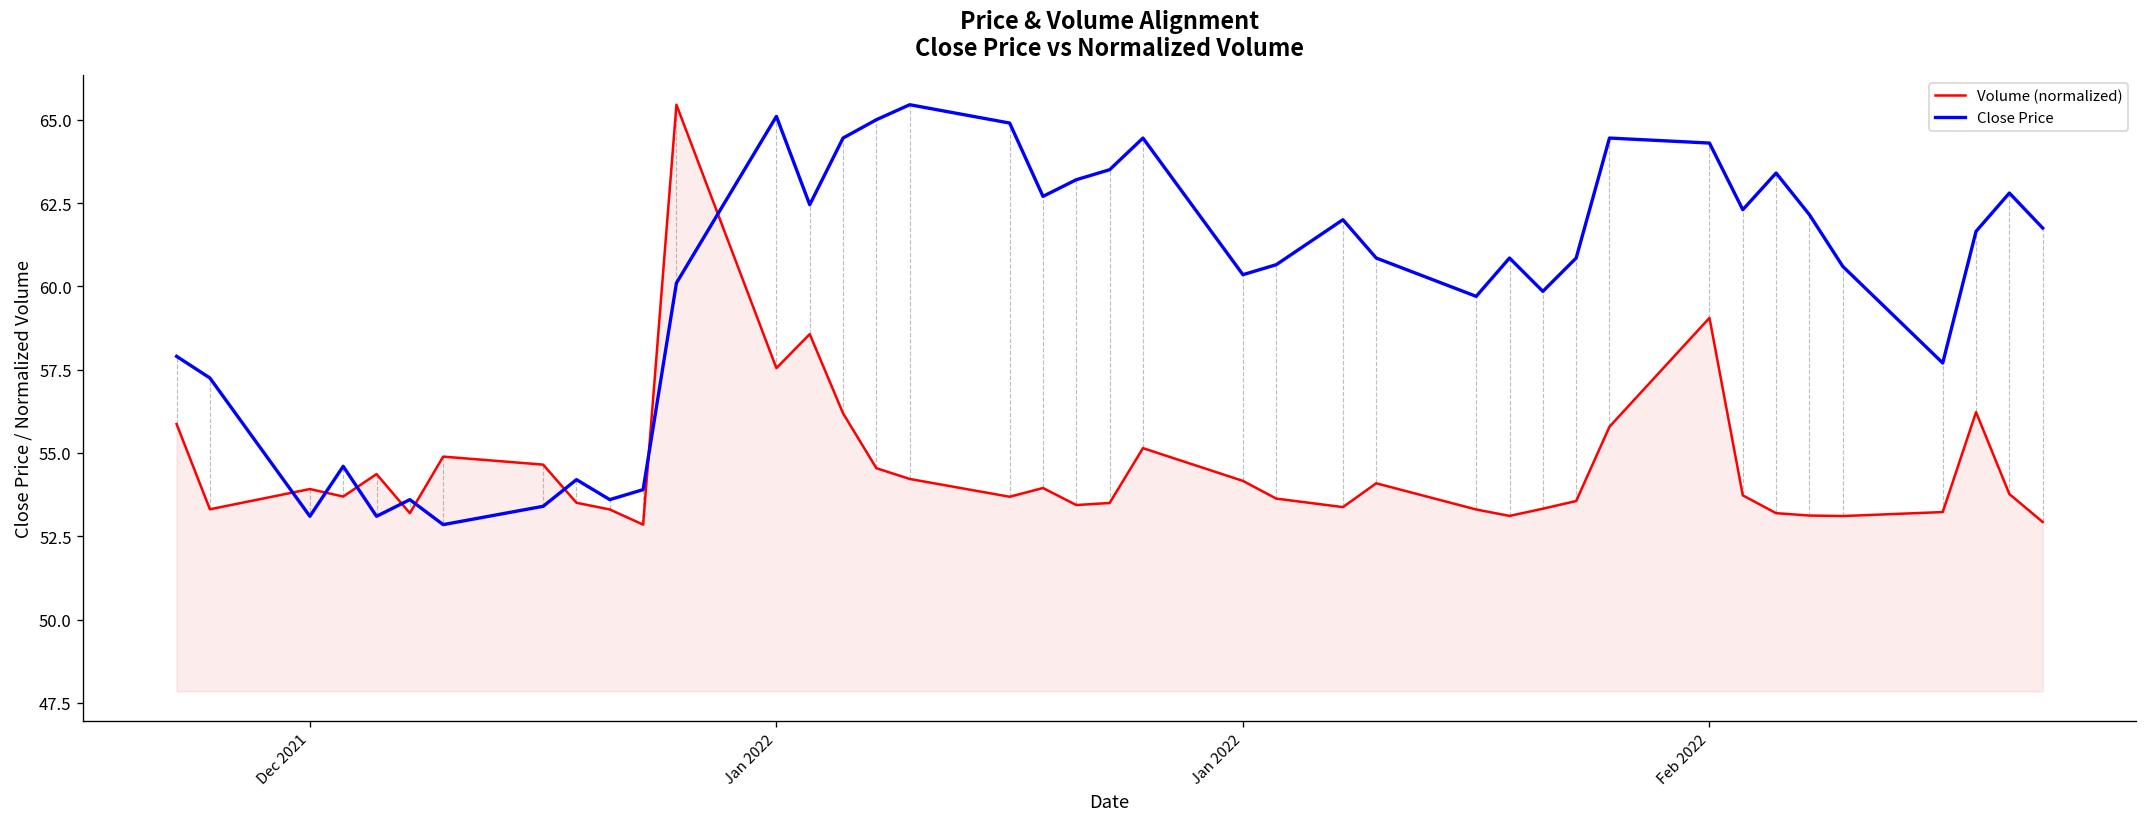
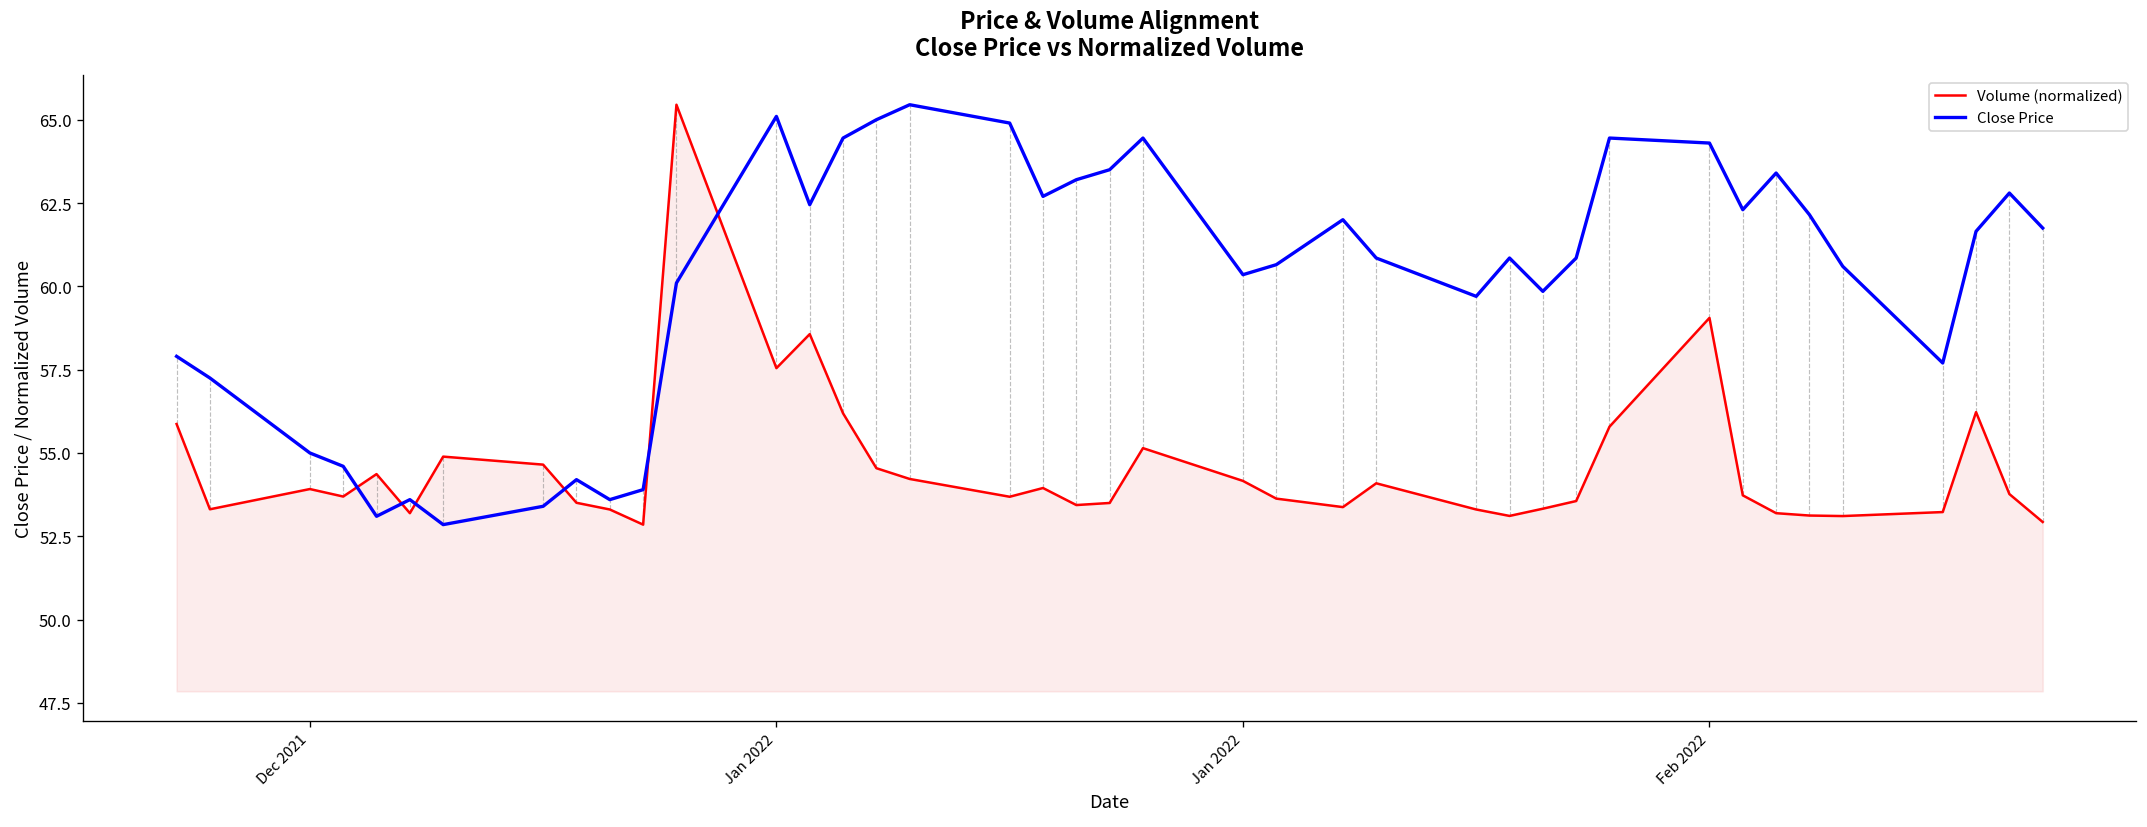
  {
    "Close Price": {
-     "Dec 2021": 53.1
+     "Dec 2021": 55.0
    }
  }
